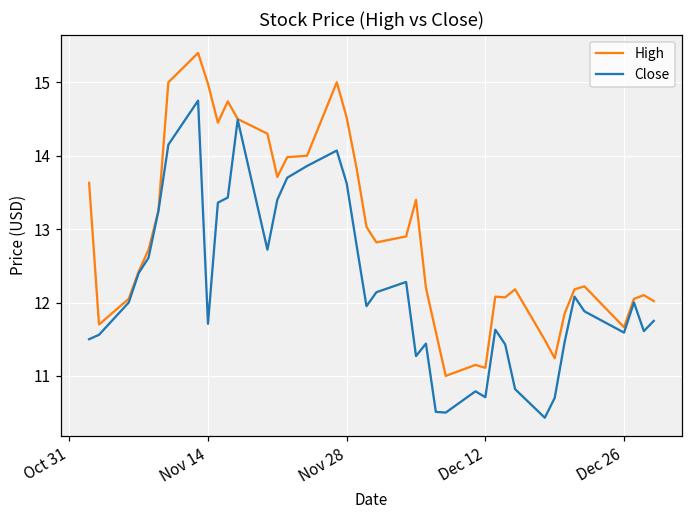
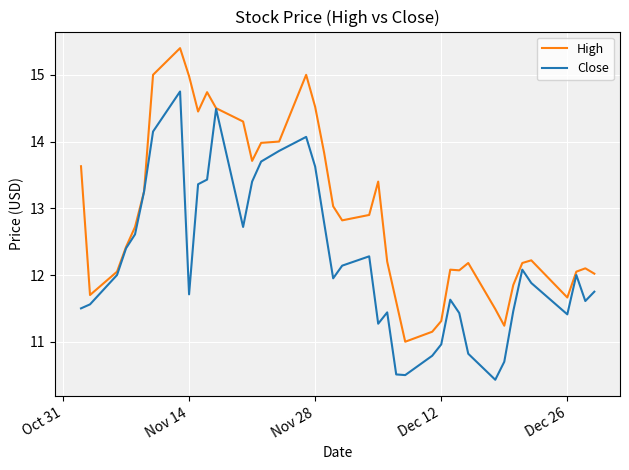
  {
    "High": {
      "Nov 14": 15.0,
      "Nov 28": 14.5,
-     "Dec 12": 11.1,
+     "Dec 12": 11.3,
      "Dec 26": 11.7
    },
    "Close": {
      "Nov 14": 11.7,
      "Nov 28": 13.6,
-     "Dec 12": 10.7,
-     "Dec 26": 11.6
+     "Dec 12": 11.0,
+     "Dec 26": 11.4
    }
  }
